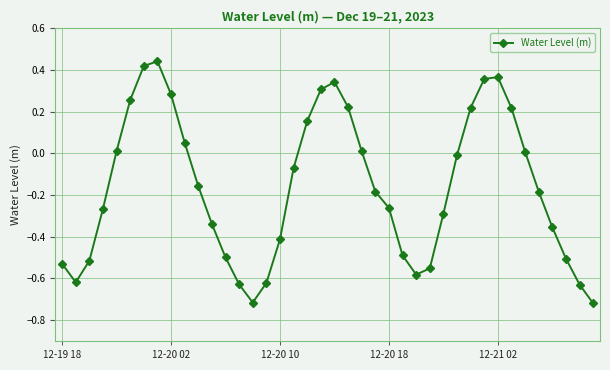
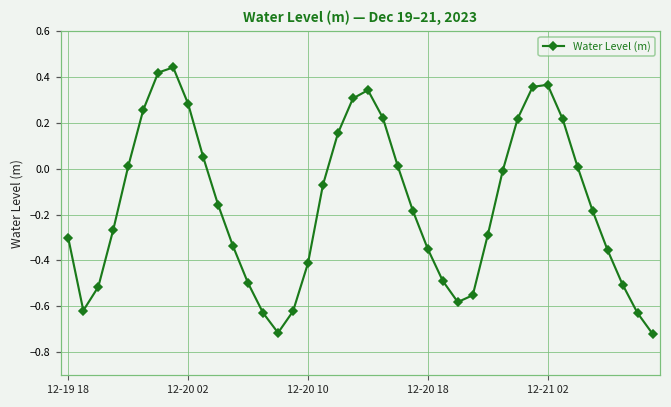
  {
-   "12-19 18": -0.53,
+   "12-19 18": -0.30,
    "12-20 02": 0.28,
    "12-20 10": -0.41,
-   "12-20 18": -0.26,
+   "12-20 18": -0.35,
    "12-21 02": 0.37
  }
